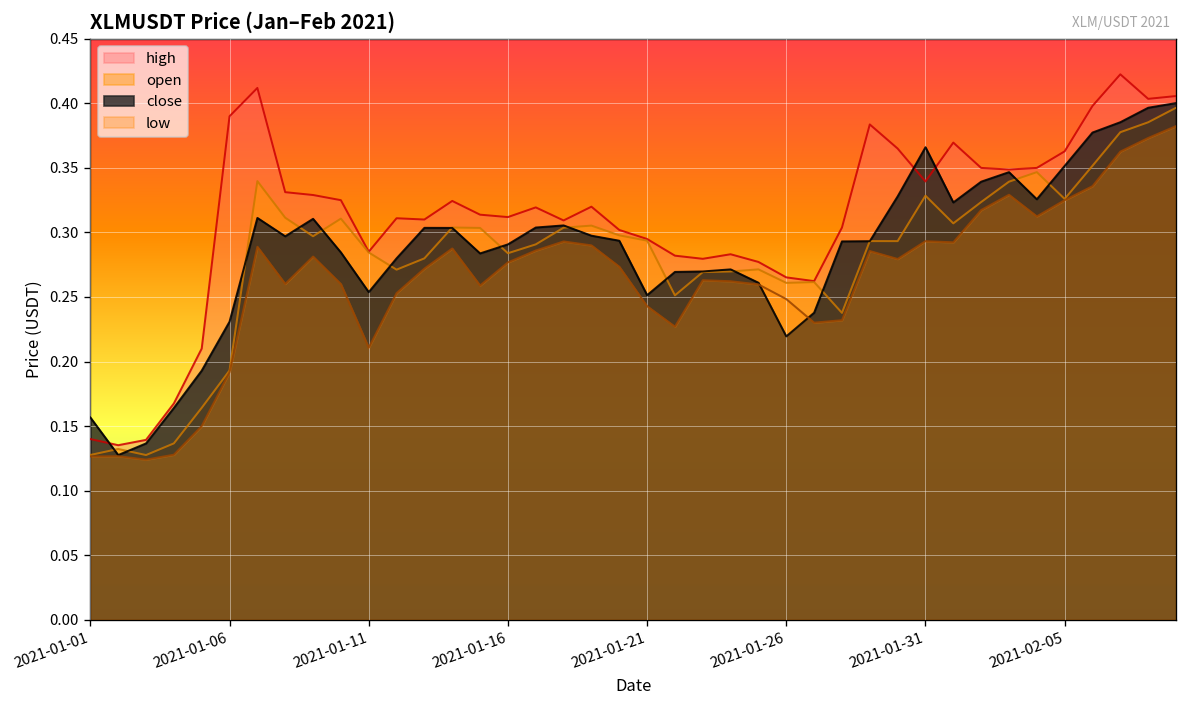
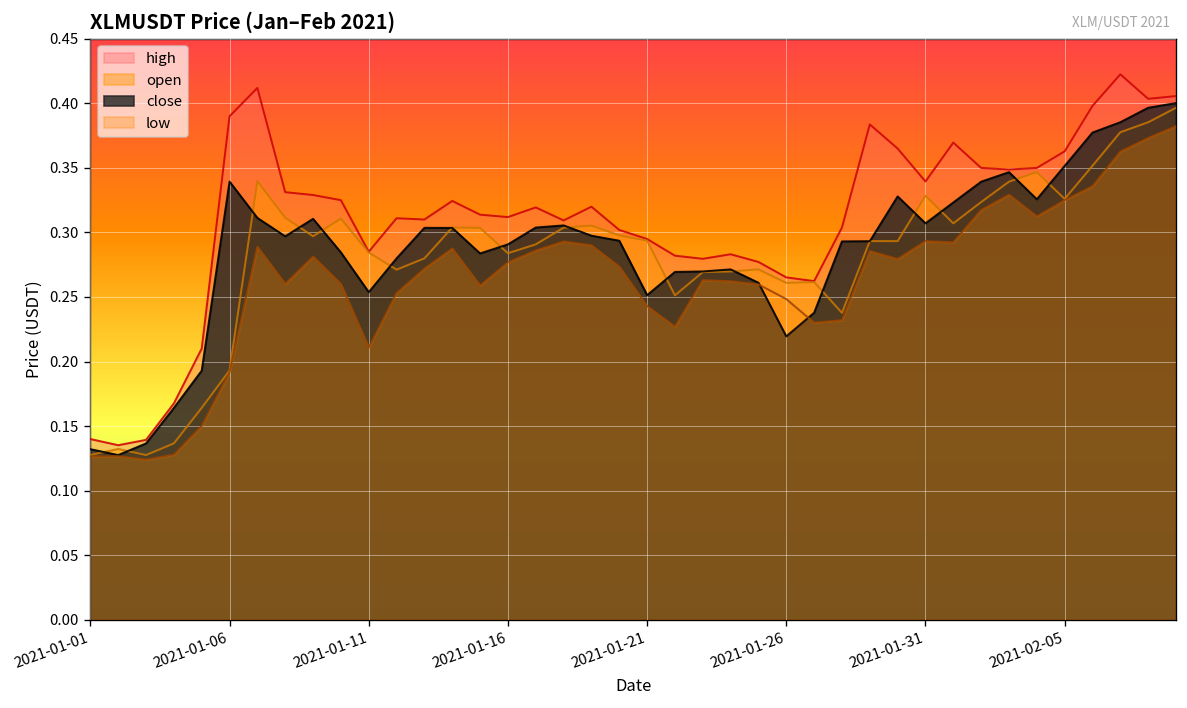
  {
    "close": {
-     "2021-01-01": 0.157,
-     "2021-01-06": 0.231,
+     "2021-01-01": 0.132,
+     "2021-01-06": 0.339,
      "2021-01-11": 0.254,
      "2021-01-16": 0.291,
      "2021-01-21": 0.251,
      "2021-01-26": 0.219,
-     "2021-01-31": 0.366,
+     "2021-01-31": 0.307,
      "2021-02-05": 0.352
    }
  }
